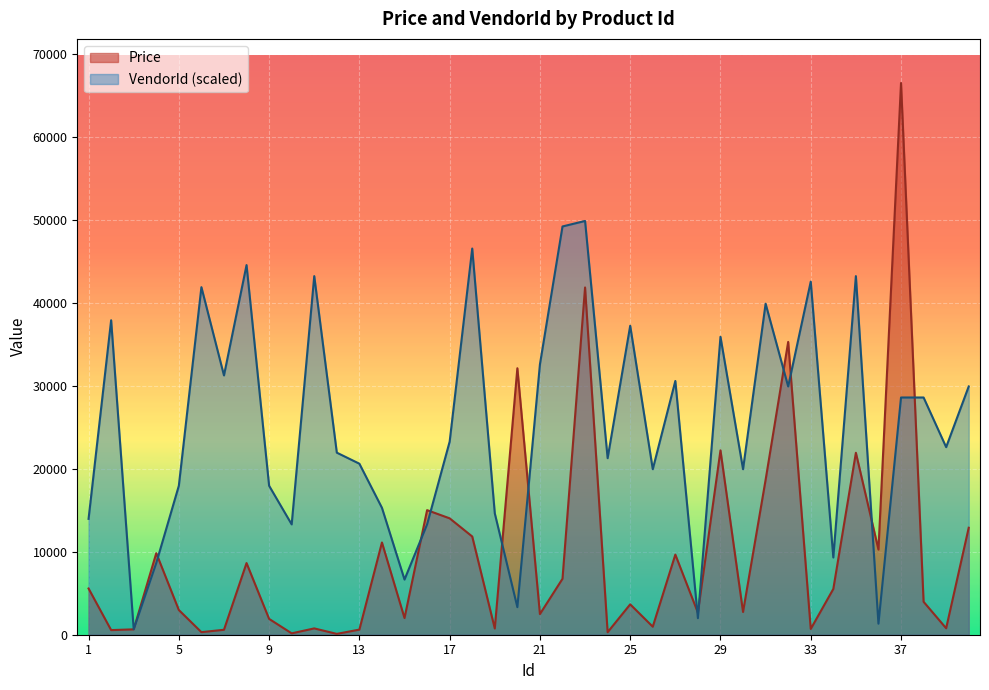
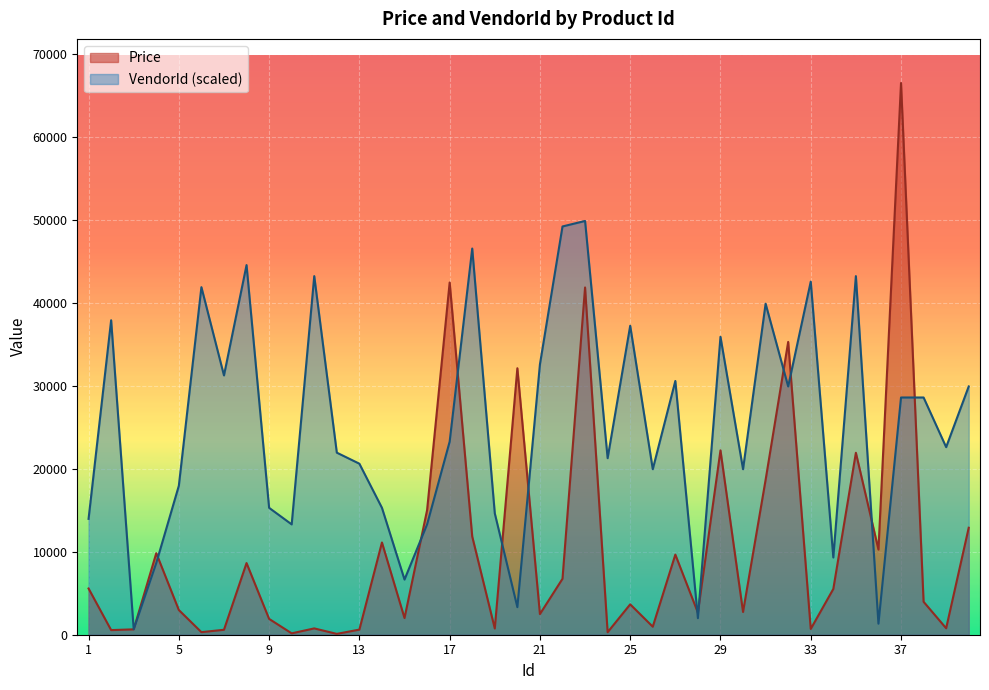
  {
    "Price": {
      "1": 6000,
      "5": 3000,
      "9": 2000,
      "13": 1000,
-     "17": 14000,
+     "17": 42000,
      "21": 2000,
      "25": 4000,
      "29": 22000,
      "33": 1000,
      "37": 67000
    },
    "VendorId (scaled)": {
      "1": 14000,
      "5": 18000,
-     "9": 18000,
+     "9": 15000,
      "13": 21000,
      "17": 23000,
      "21": 33000,
      "25": 37000,
      "29": 36000,
      "33": 43000,
      "37": 29000
    }
  }
